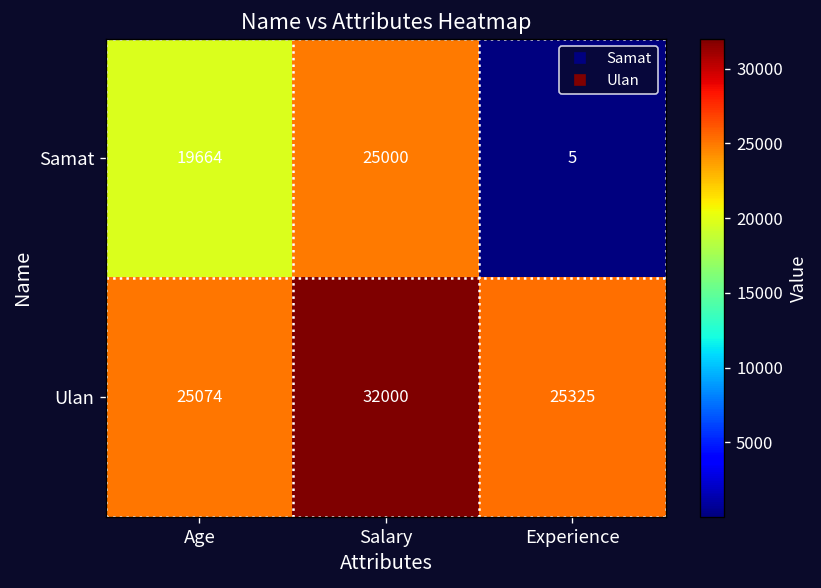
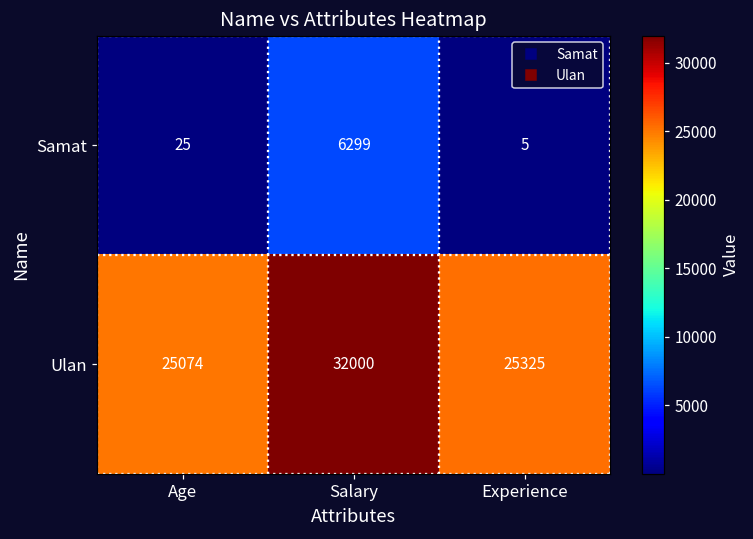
  {
    "Samat": {
-     "Age": 19664,
-     "Salary": 25000,
+     "Age": 25,
+     "Salary": 6299,
      "Experience": 5
    },
    "Ulan": {
      "Age": 25074,
      "Salary": 32000,
      "Experience": 25325
    }
  }
